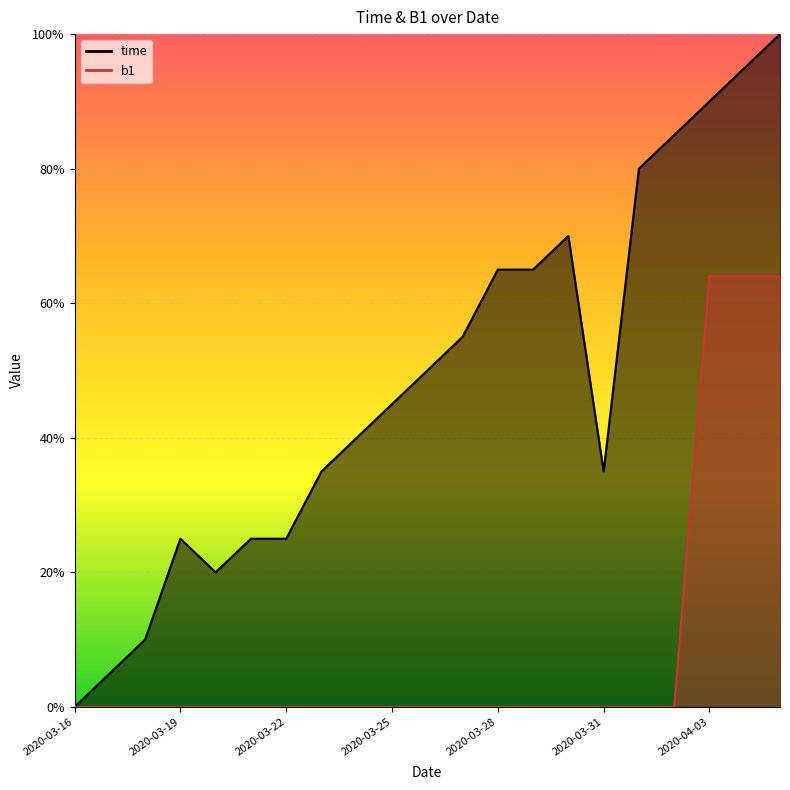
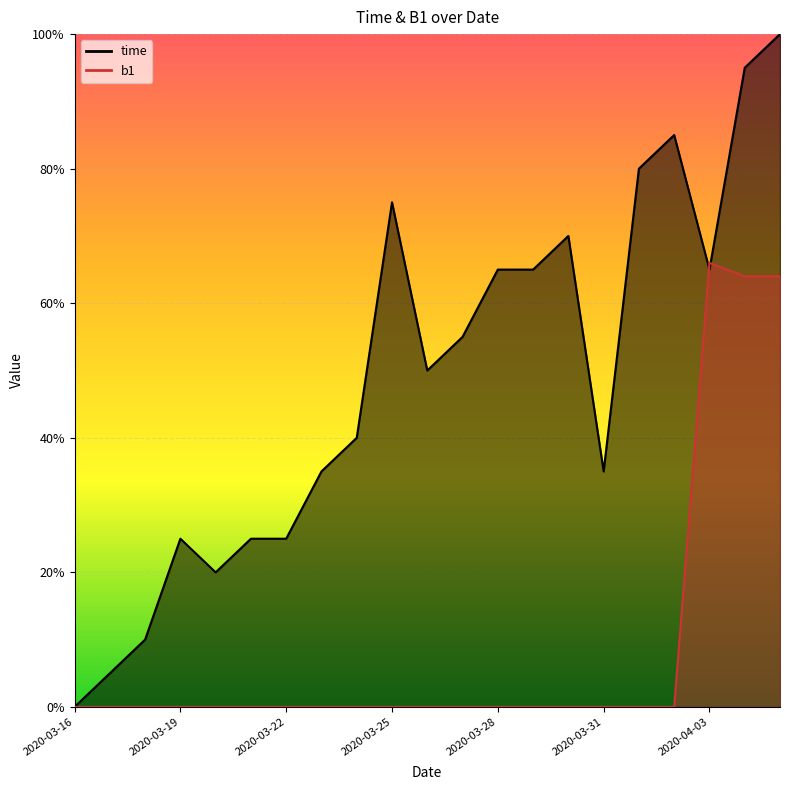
  {
    "time": {
      "2020-03-19": "25%",
      "2020-03-22": "25%",
-     "2020-03-25": "45%",
+     "2020-03-25": "75%",
      "2020-03-28": "65%",
      "2020-03-31": "35%",
-     "2020-04-03": "90%"
+     "2020-04-03": "65%"
    },
    "b1": {
      "2020-03-19": "0%",
      "2020-03-22": "0%",
      "2020-03-25": "0%",
      "2020-03-28": "0%",
      "2020-03-31": "0%",
-     "2020-04-03": "64%"
+     "2020-04-03": "66%"
    }
  }
